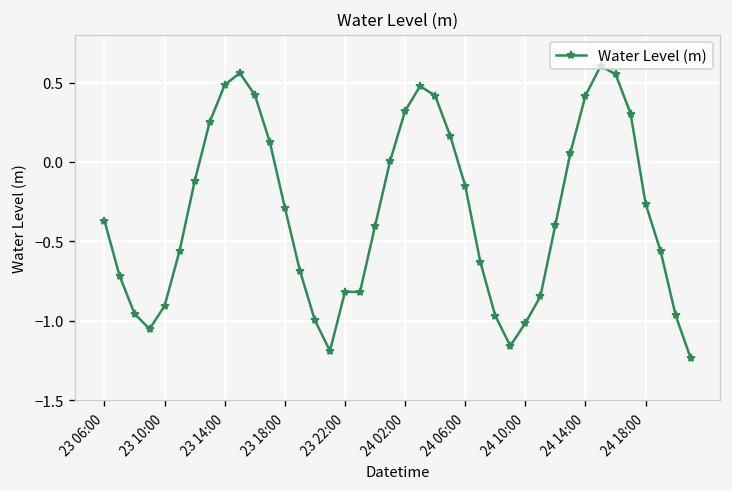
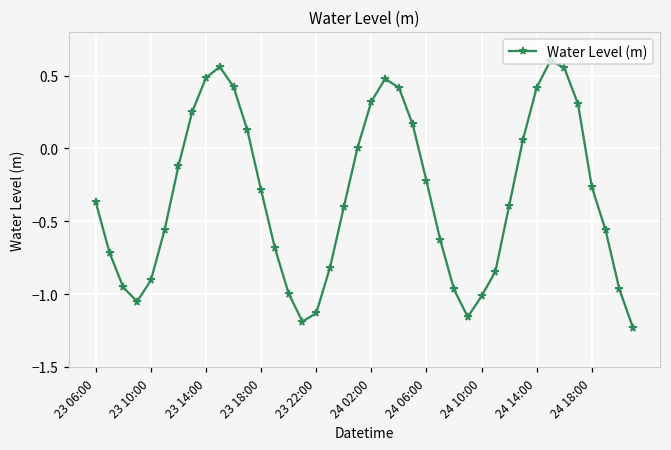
  {
    "23 06:00": -0.37,
    "23 10:00": -0.91,
    "23 14:00": 0.49,
    "23 18:00": -0.29,
-   "23 22:00": -0.82,
+   "23 22:00": -1.13,
    "24 02:00": 0.32,
-   "24 06:00": -0.15,
+   "24 06:00": -0.22,
    "24 10:00": -1.01,
    "24 14:00": 0.42,
    "24 18:00": -0.26
  }
